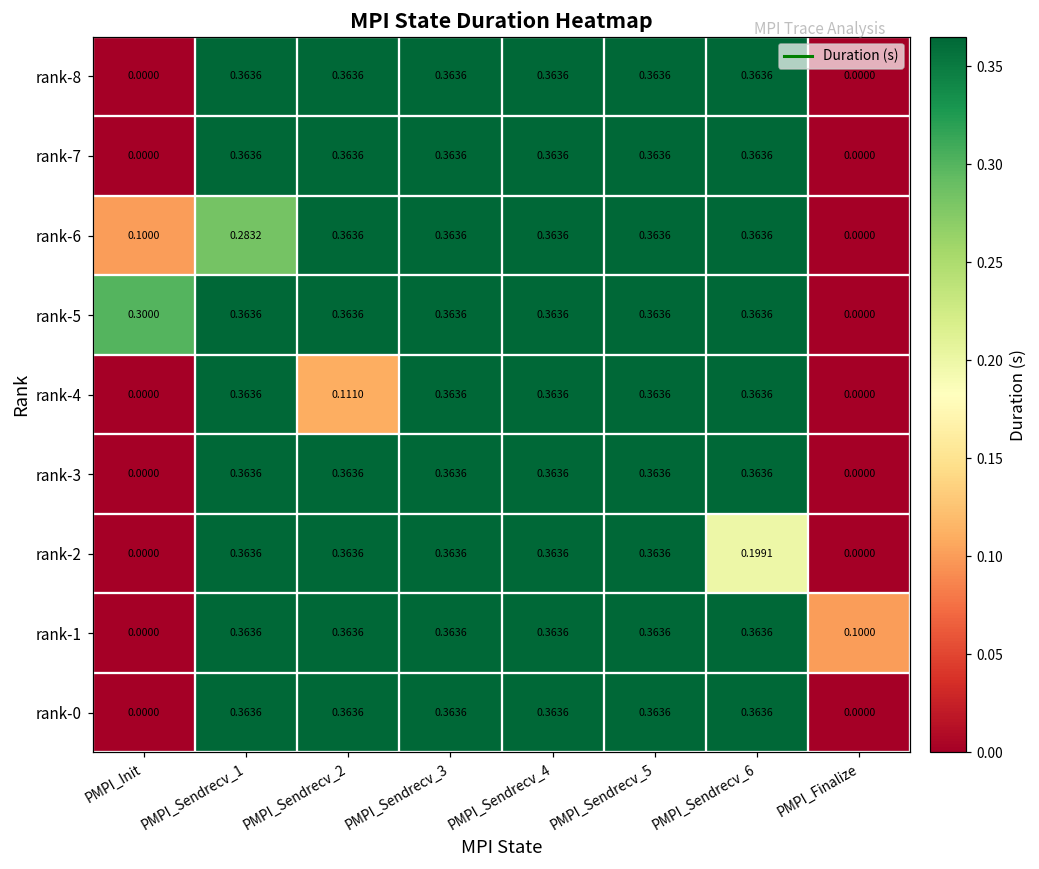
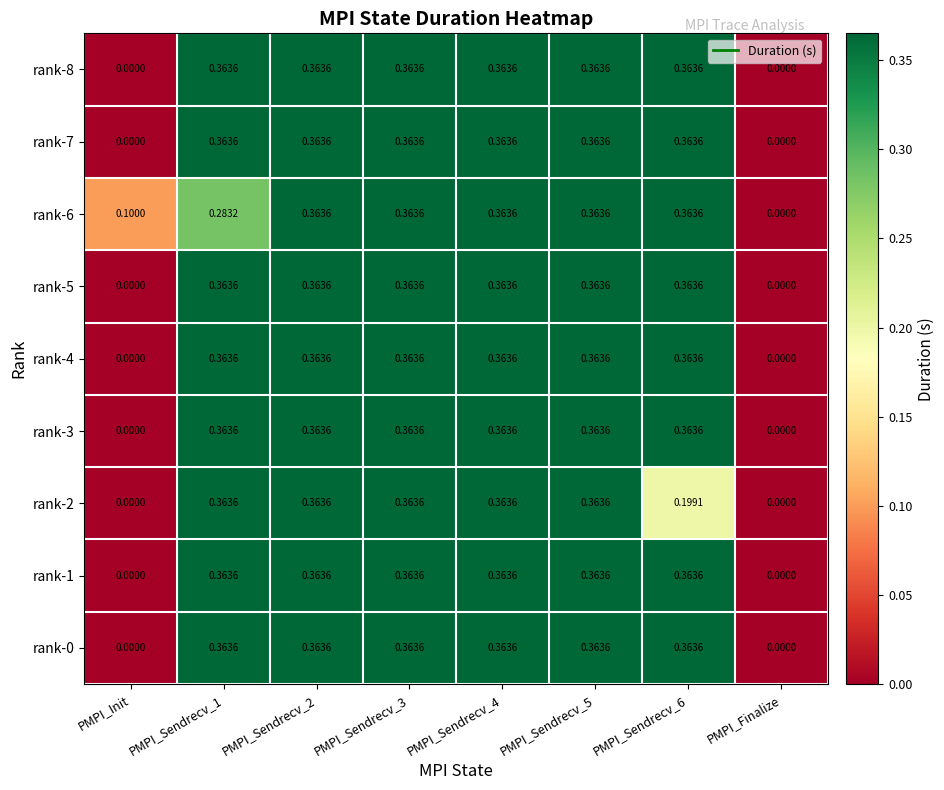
  {
    "rank-8": {
      "PMPI_Init": 0.0000,
      "PMPI_Sendrecv_1": 0.3636,
      "PMPI_Sendrecv_2": 0.3636,
      "PMPI_Sendrecv_3": 0.3636,
      "PMPI_Sendrecv_4": 0.3636,
      "PMPI_Sendrecv_5": 0.3636,
      "PMPI_Sendrecv_6": 0.3636,
      "PMPI_Finalize": 0.0000
    },
    "rank-7": {
      "PMPI_Init": 0.0000,
      "PMPI_Sendrecv_1": 0.3636,
      "PMPI_Sendrecv_2": 0.3636,
      "PMPI_Sendrecv_3": 0.3636,
      "PMPI_Sendrecv_4": 0.3636,
      "PMPI_Sendrecv_5": 0.3636,
      "PMPI_Sendrecv_6": 0.3636,
      "PMPI_Finalize": 0.0000
    },
    "rank-6": {
      "PMPI_Init": 0.1000,
      "PMPI_Sendrecv_1": 0.2832,
      "PMPI_Sendrecv_2": 0.3636,
      "PMPI_Sendrecv_3": 0.3636,
      "PMPI_Sendrecv_4": 0.3636,
      "PMPI_Sendrecv_5": 0.3636,
      "PMPI_Sendrecv_6": 0.3636,
      "PMPI_Finalize": 0.0000
    },
    "rank-5": {
-     "PMPI_Init": 0.3000,
+     "PMPI_Init": 0.0000,
      "PMPI_Sendrecv_1": 0.3636,
      "PMPI_Sendrecv_2": 0.3636,
      "PMPI_Sendrecv_3": 0.3636,
      "PMPI_Sendrecv_4": 0.3636,
      "PMPI_Sendrecv_5": 0.3636,
      "PMPI_Sendrecv_6": 0.3636,
      "PMPI_Finalize": 0.0000
    },
    "rank-4": {
      "PMPI_Init": 0.0000,
      "PMPI_Sendrecv_1": 0.3636,
-     "PMPI_Sendrecv_2": 0.1110,
+     "PMPI_Sendrecv_2": 0.3636,
      "PMPI_Sendrecv_3": 0.3636,
      "PMPI_Sendrecv_4": 0.3636,
      "PMPI_Sendrecv_5": 0.3636,
      "PMPI_Sendrecv_6": 0.3636,
      "PMPI_Finalize": 0.0000
    },
    "rank-3": {
      "PMPI_Init": 0.0000,
      "PMPI_Sendrecv_1": 0.3636,
      "PMPI_Sendrecv_2": 0.3636,
      "PMPI_Sendrecv_3": 0.3636,
      "PMPI_Sendrecv_4": 0.3636,
      "PMPI_Sendrecv_5": 0.3636,
      "PMPI_Sendrecv_6": 0.3636,
      "PMPI_Finalize": 0.0000
    },
    "rank-2": {
      "PMPI_Init": 0.0000,
      "PMPI_Sendrecv_1": 0.3636,
      "PMPI_Sendrecv_2": 0.3636,
      "PMPI_Sendrecv_3": 0.3636,
      "PMPI_Sendrecv_4": 0.3636,
      "PMPI_Sendrecv_5": 0.3636,
      "PMPI_Sendrecv_6": 0.1991,
      "PMPI_Finalize": 0.0000
    },
    "rank-1": {
      "PMPI_Init": 0.0000,
      "PMPI_Sendrecv_1": 0.3636,
      "PMPI_Sendrecv_2": 0.3636,
      "PMPI_Sendrecv_3": 0.3636,
      "PMPI_Sendrecv_4": 0.3636,
      "PMPI_Sendrecv_5": 0.3636,
      "PMPI_Sendrecv_6": 0.3636,
-     "PMPI_Finalize": 0.1000
+     "PMPI_Finalize": 0.0000
    },
    "rank-0": {
      "PMPI_Init": 0.0000,
      "PMPI_Sendrecv_1": 0.3636,
      "PMPI_Sendrecv_2": 0.3636,
      "PMPI_Sendrecv_3": 0.3636,
      "PMPI_Sendrecv_4": 0.3636,
      "PMPI_Sendrecv_5": 0.3636,
      "PMPI_Sendrecv_6": 0.3636,
      "PMPI_Finalize": 0.0000
    }
  }
